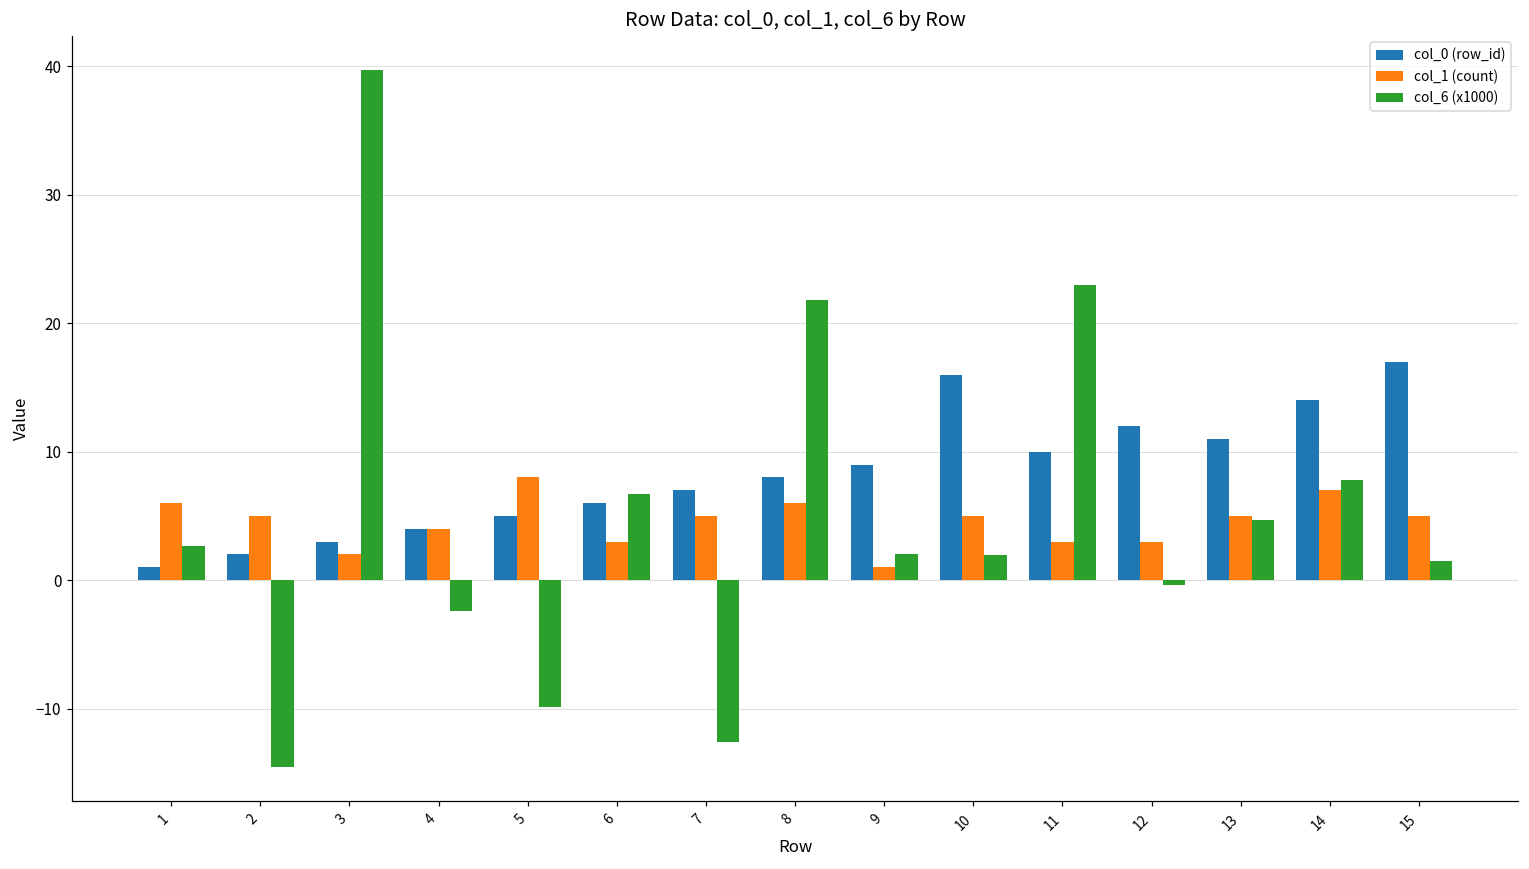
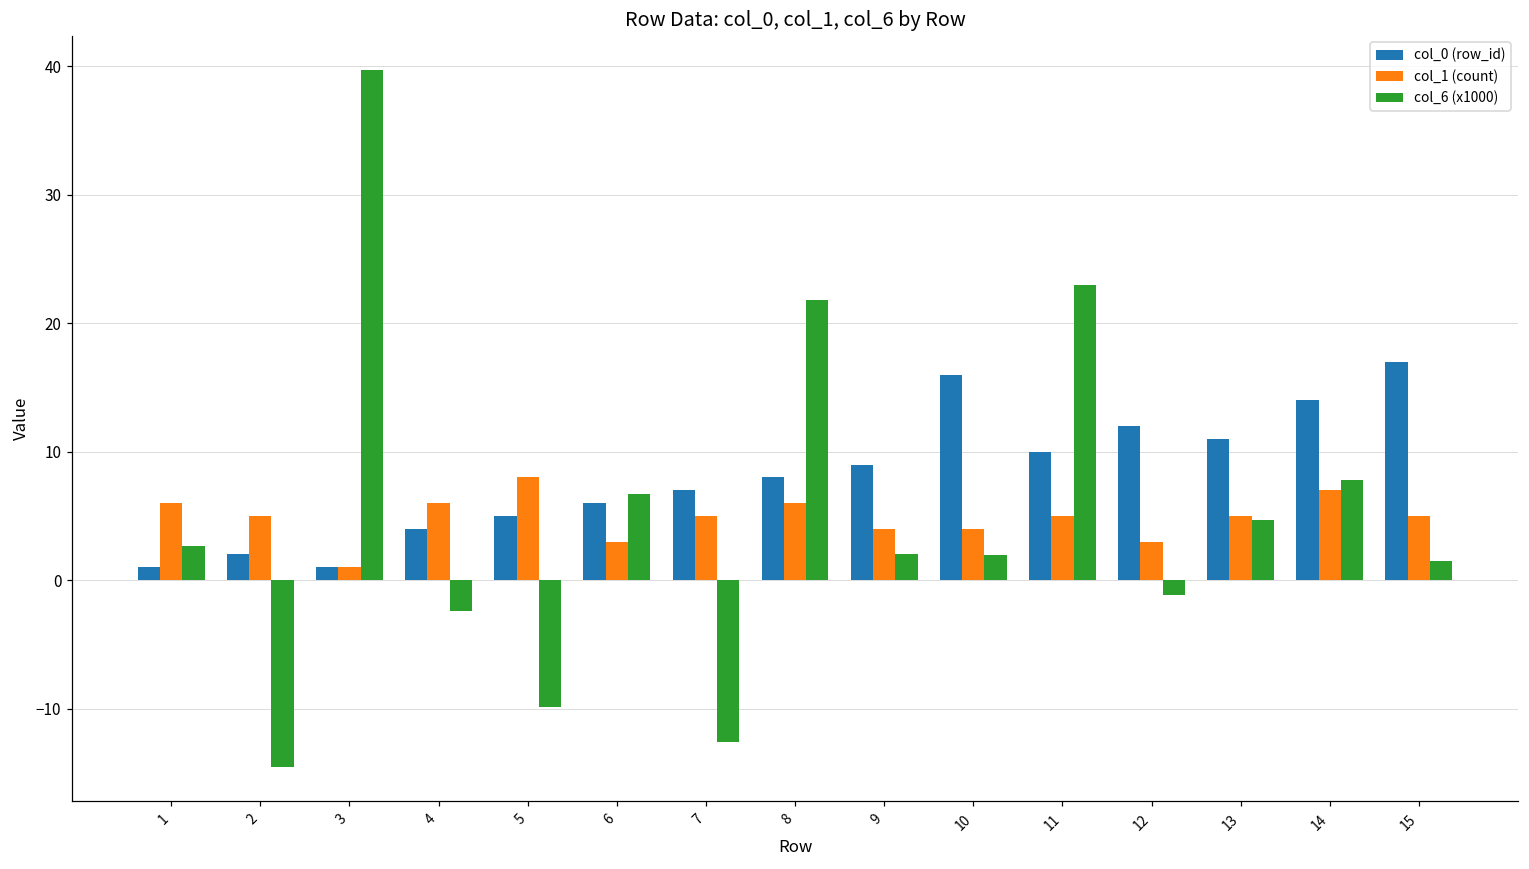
  {
    "col_0 (row_id)": {
      "1": 1,
      "2": 2,
-     "3": 3,
+     "3": 1,
      "4": 4,
      "5": 5,
      "6": 6,
      "7": 7,
      "8": 8,
      "9": 9,
      "10": 16,
      "11": 10,
      "12": 12,
      "13": 11,
      "14": 14,
      "15": 17
    },
    "col_1 (count)": {
      "1": 6,
      "2": 5,
-     "3": 2,
-     "4": 4,
+     "3": 1,
+     "4": 6,
      "5": 8,
      "6": 3,
      "7": 5,
      "8": 6,
-     "9": 1,
-     "10": 5,
-     "11": 3,
+     "9": 4,
+     "10": 4,
+     "11": 5,
      "12": 3,
      "13": 5,
      "14": 7,
      "15": 5
    },
    "col_6 (x1000)": {
      "1": 2.7,
      "2": -14.5,
      "3": 39.7,
      "4": -2.4,
      "5": -9.9,
      "6": 6.7,
      "7": -12.6,
      "8": 21.8,
      "9": 2.0,
      "10": 2.0,
      "11": 23.0,
-     "12": -0.4,
+     "12": -1.1,
      "13": 4.7,
      "14": 7.8,
      "15": 1.5
    }
  }
